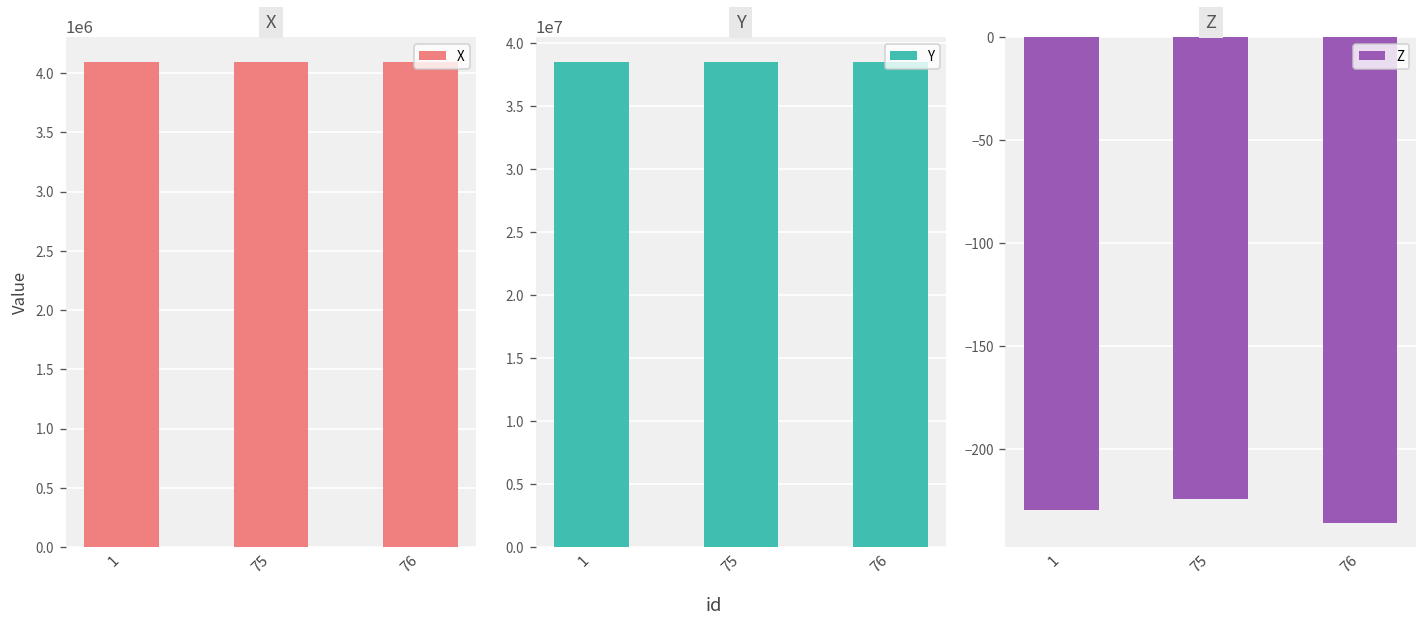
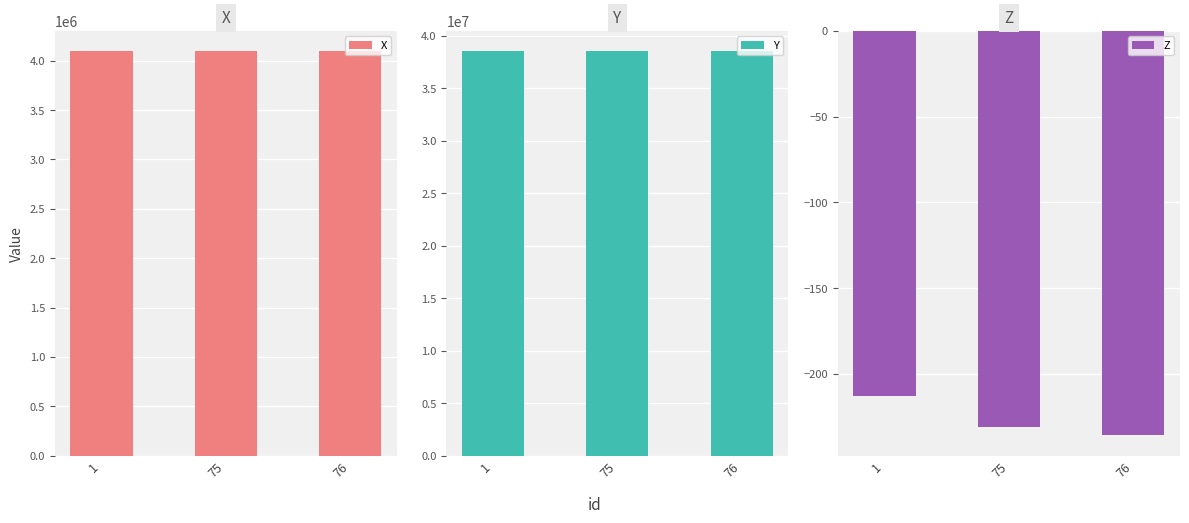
  {
    "X": {
      "1": 4100000,
      "75": 4100000
    },
    "Y": {
      "1": 38500000,
      "75": 38500000
    },
    "Z": {
-     "1": -230,
-     "75": -224,
+     "1": -213,
+     "75": -231,
      "76": -236
    }
  }
